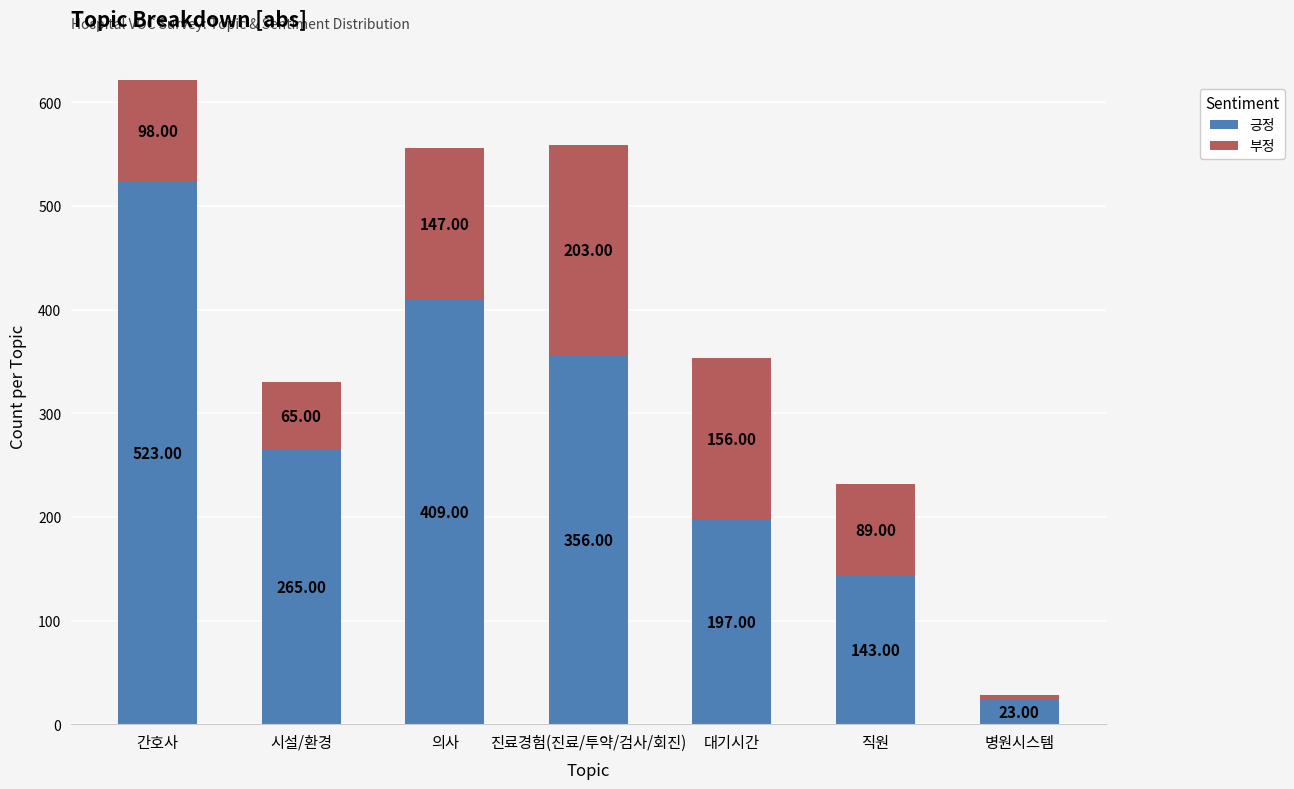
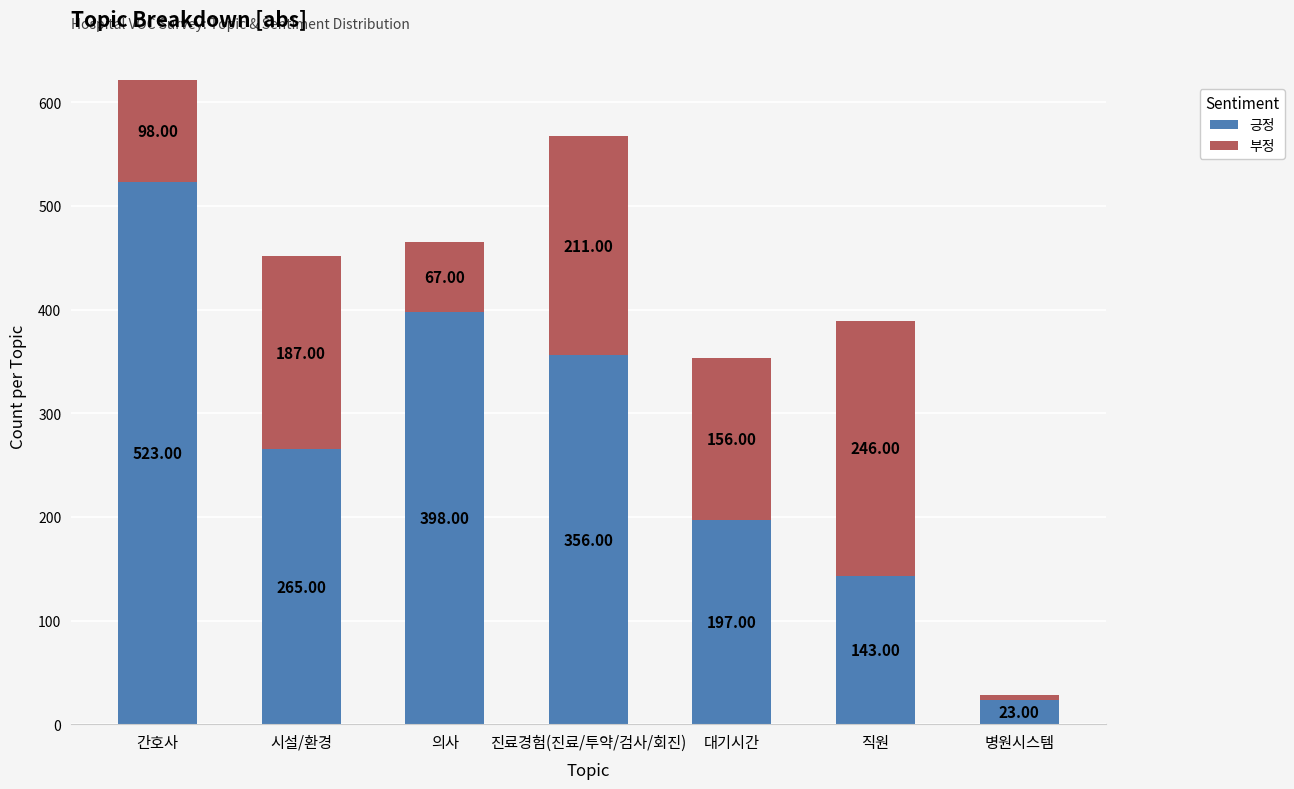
  {
    "긍정": {
      "간호사": 523.00,
      "시설/환경": 265.00,
-     "의사": 409.00,
+     "의사": 398.00,
      "진료경험(진료/투약/검사/회진)": 356.00,
      "대기시간": 197.00,
      "직원": 143.00,
      "병원시스템": 23.00
    },
    "부정": {
      "간호사": 98.00,
-     "시설/환경": 65.00,
-     "의사": 147.00,
-     "진료경험(진료/투약/검사/회진)": 203.00,
+     "시설/환경": 187.00,
+     "의사": 67.00,
+     "진료경험(진료/투약/검사/회진)": 211.00,
      "대기시간": 156.00,
-     "직원": 89.00
+     "직원": 246.00
    }
  }
